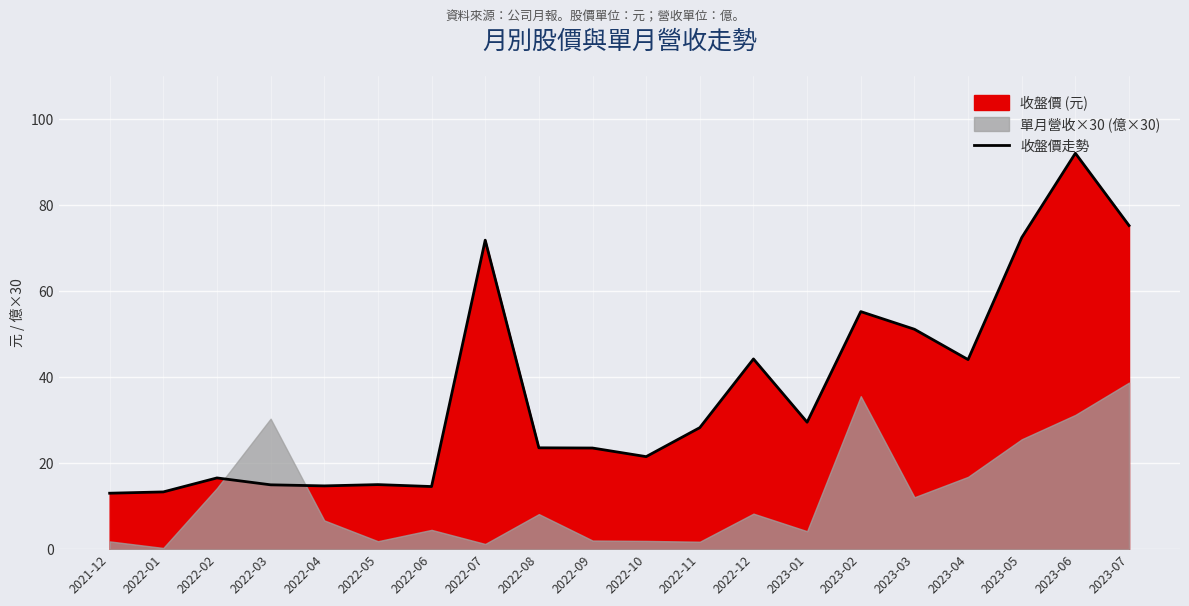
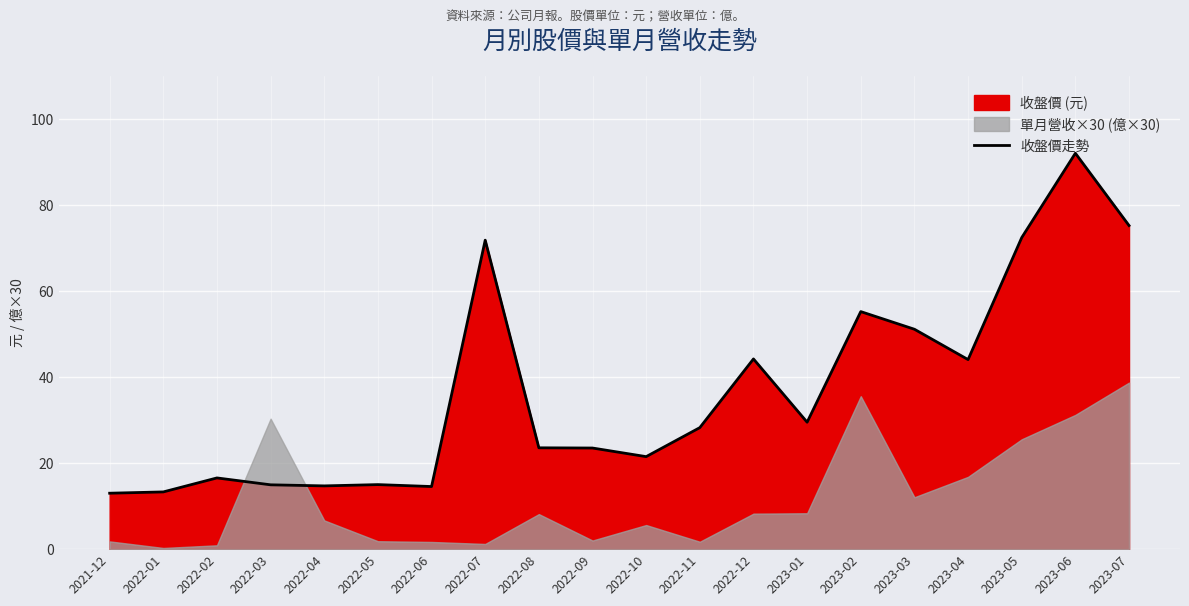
  {
    "收盤價 (元)": {
      "2021-12": 13,
      "2022-01": 13,
      "2022-02": 17,
      "2022-03": 15,
      "2022-04": 15,
      "2022-05": 15,
      "2022-06": 15,
      "2022-07": 72,
      "2022-08": 24,
      "2022-09": 24,
      "2022-10": 22,
      "2022-11": 28,
      "2022-12": 44,
      "2023-01": 30,
      "2023-02": 55,
      "2023-03": 51,
      "2023-04": 44,
      "2023-05": 72,
      "2023-06": 92,
      "2023-07": 75
    },
    "單月營收×30 (億×30)": {
      "2021-12": 2,
-     "2022-02": 14,
+     "2022-02": 1,
      "2022-03": 30,
      "2022-04": 7,
      "2022-05": 2,
-     "2022-06": 4,
+     "2022-06": 2,
      "2022-07": 1,
      "2022-08": 8,
      "2022-09": 2,
-     "2022-10": 2,
+     "2022-10": 6,
      "2022-11": 2,
      "2022-12": 8,
-     "2023-01": 4,
+     "2023-01": 8,
      "2023-02": 36,
      "2023-03": 12,
      "2023-04": 17,
      "2023-05": 26,
      "2023-06": 31,
      "2023-07": 39
    }
  }
